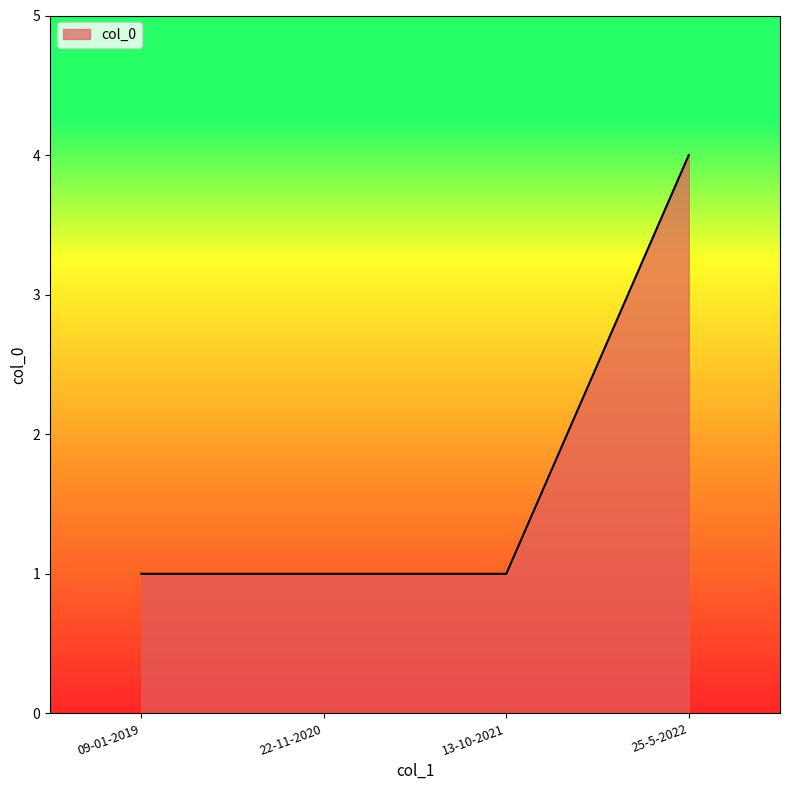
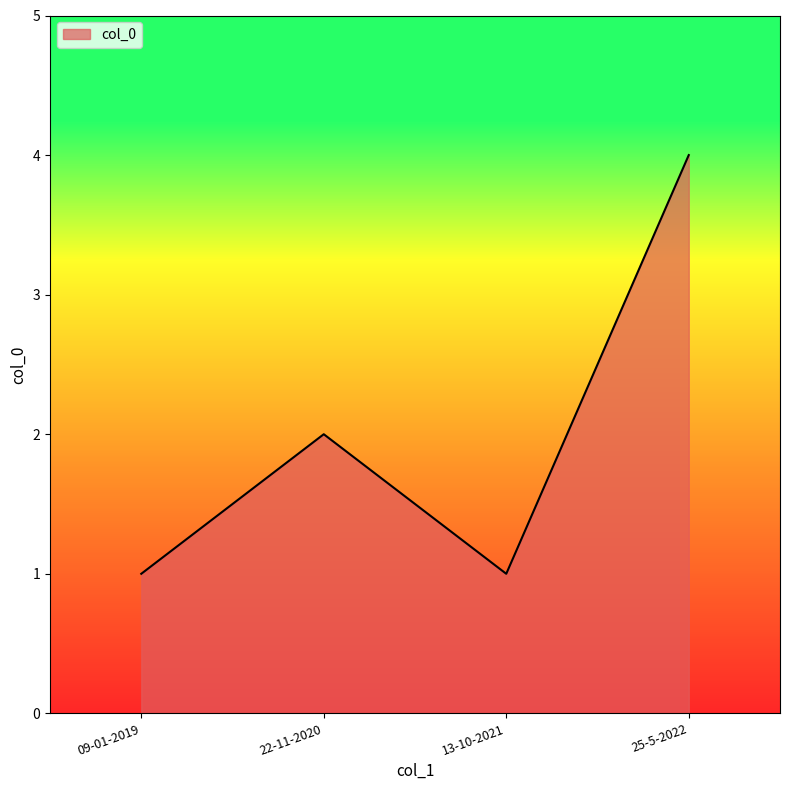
  {
    "09-01-2019": 1,
-   "22-11-2020": 1,
+   "22-11-2020": 2,
    "13-10-2021": 1,
    "25-5-2022": 4
  }
